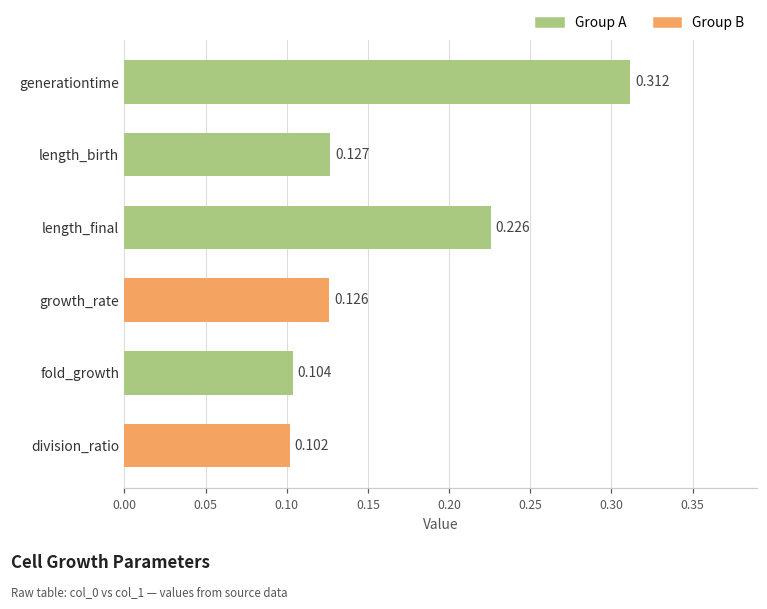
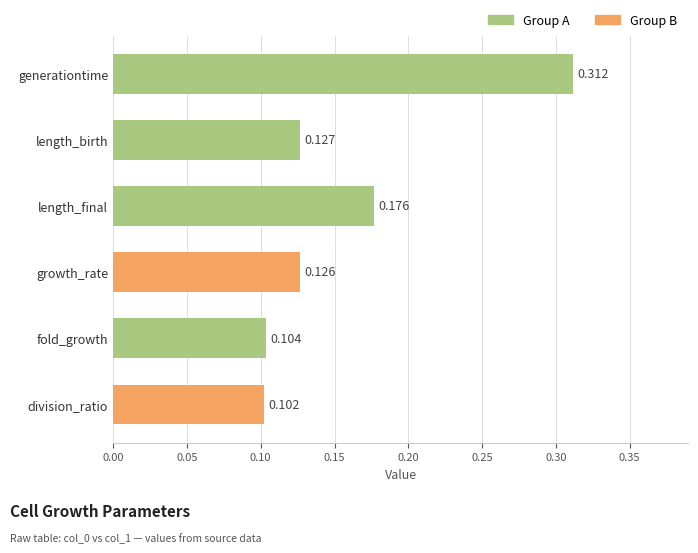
  {
    "generationtime": 0.312,
    "length_birth": 0.127,
-   "length_final": 0.226,
+   "length_final": 0.176,
    "growth_rate": 0.126,
    "fold_growth": 0.104,
    "division_ratio": 0.102
  }
